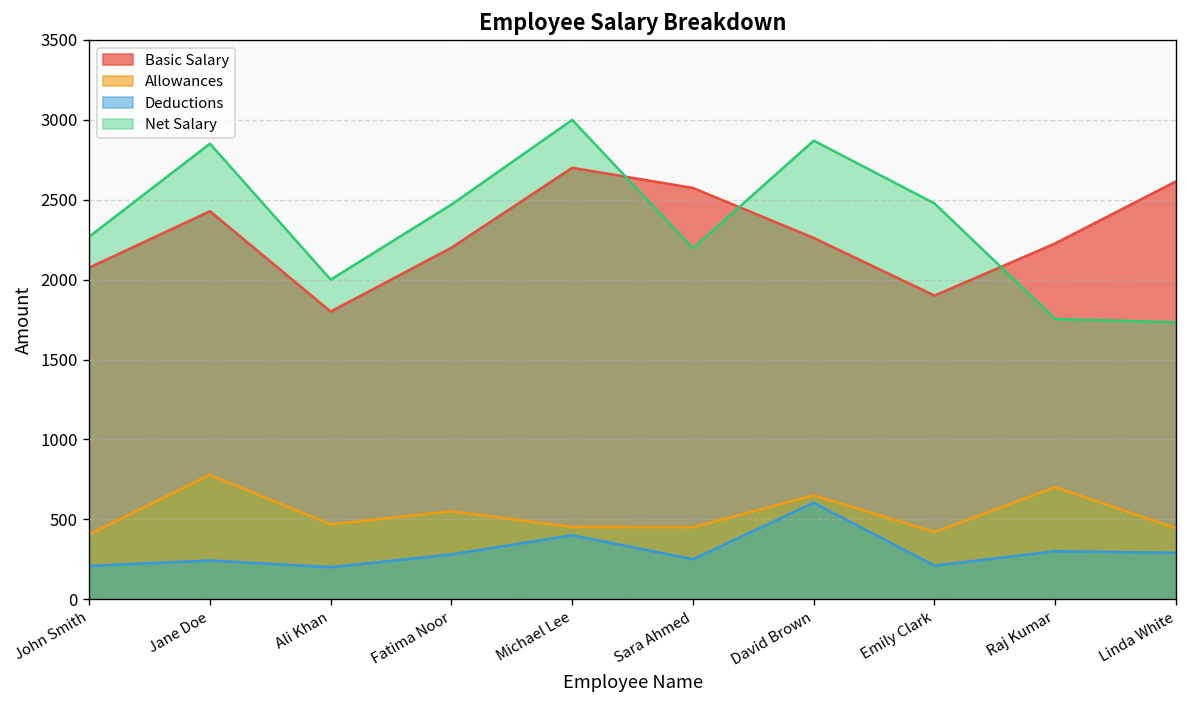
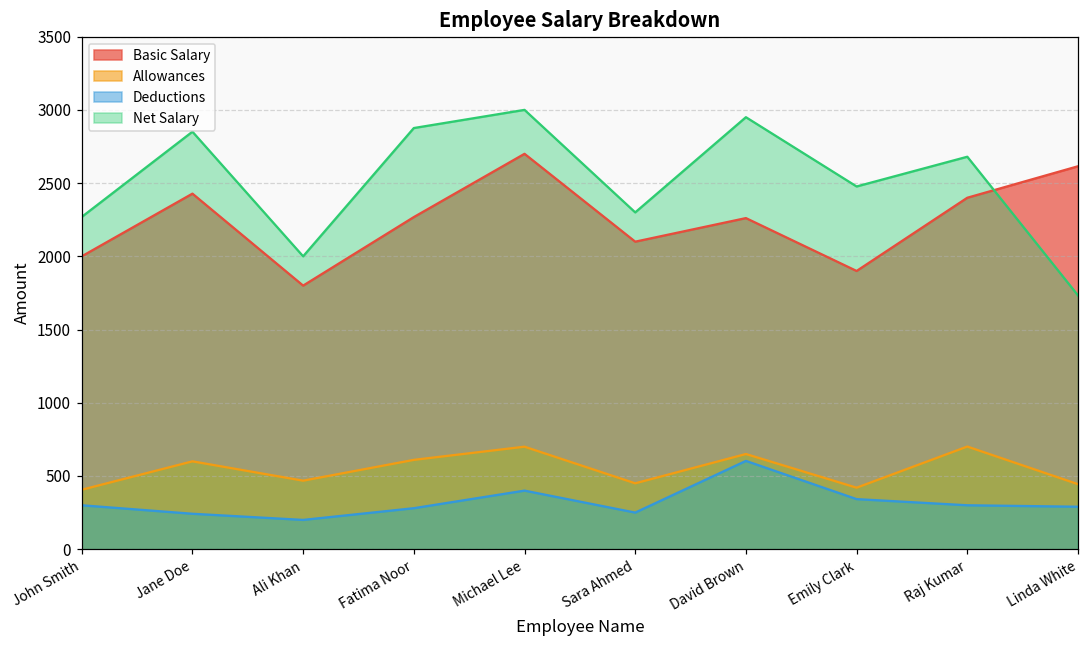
  {
    "Basic Salary": {
-     "John Smith": 2080,
+     "John Smith": 2000,
      "Jane Doe": 2430,
      "Ali Khan": 1800,
-     "Fatima Noor": 2200,
+     "Fatima Noor": 2270,
      "Michael Lee": 2700,
-     "Sara Ahmed": 2570,
+     "Sara Ahmed": 2100,
      "David Brown": 2260,
      "Emily Clark": 1900,
-     "Raj Kumar": 2230,
+     "Raj Kumar": 2400,
      "Linda White": 2620
    },
    "Allowances": {
      "John Smith": 410,
-     "Jane Doe": 780,
+     "Jane Doe": 600,
      "Ali Khan": 470,
-     "Fatima Noor": 550,
-     "Michael Lee": 450,
+     "Fatima Noor": 610,
+     "Michael Lee": 700,
      "Sara Ahmed": 450,
      "David Brown": 650,
      "Emily Clark": 420,
      "Raj Kumar": 700,
      "Linda White": 440
    },
    "Deductions": {
-     "John Smith": 210,
+     "John Smith": 300,
      "Jane Doe": 240,
      "Ali Khan": 200,
      "Fatima Noor": 280,
      "Michael Lee": 400,
      "Sara Ahmed": 250,
      "David Brown": 600,
-     "Emily Clark": 210,
+     "Emily Clark": 340,
      "Raj Kumar": 300,
      "Linda White": 290
    },
    "Net Salary": {
      "John Smith": 2270,
      "Ali Khan": 2000,
-     "Fatima Noor": 2470,
+     "Fatima Noor": 2880,
      "Michael Lee": 3000,
-     "Sara Ahmed": 2200,
-     "David Brown": 2870,
+     "Sara Ahmed": 2300,
+     "David Brown": 2950,
      "Emily Clark": 2480,
-     "Raj Kumar": 1750,
+     "Raj Kumar": 2680,
      "Linda White": 1730
    }
  }
